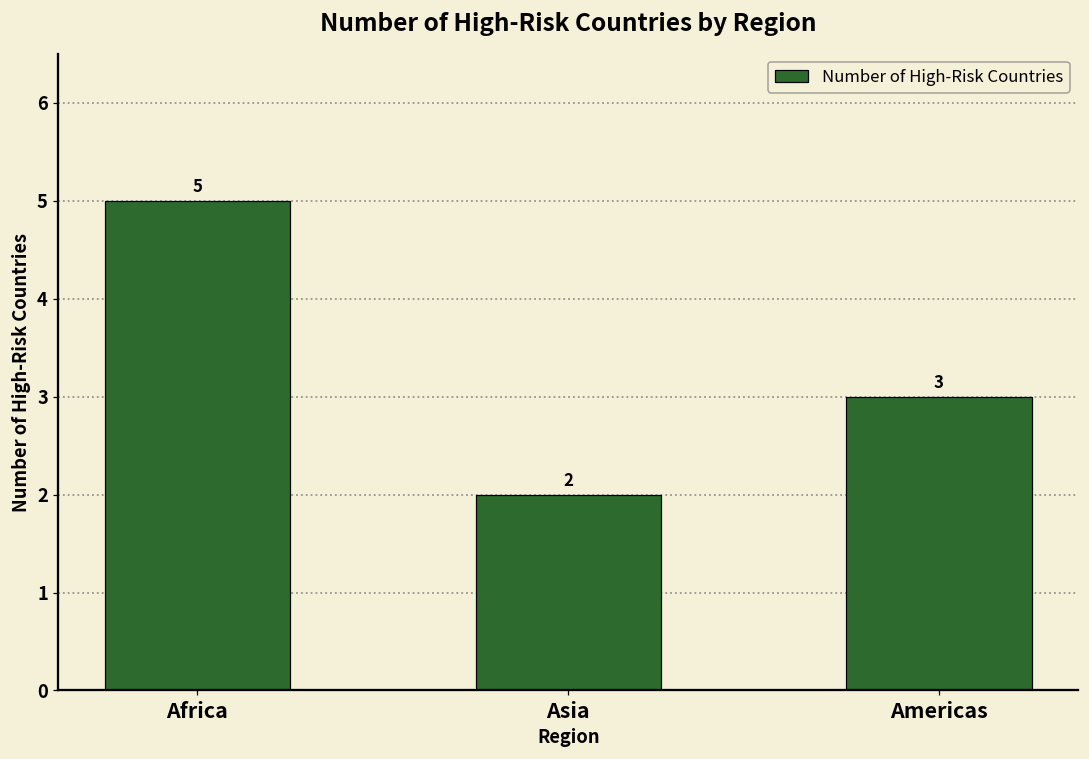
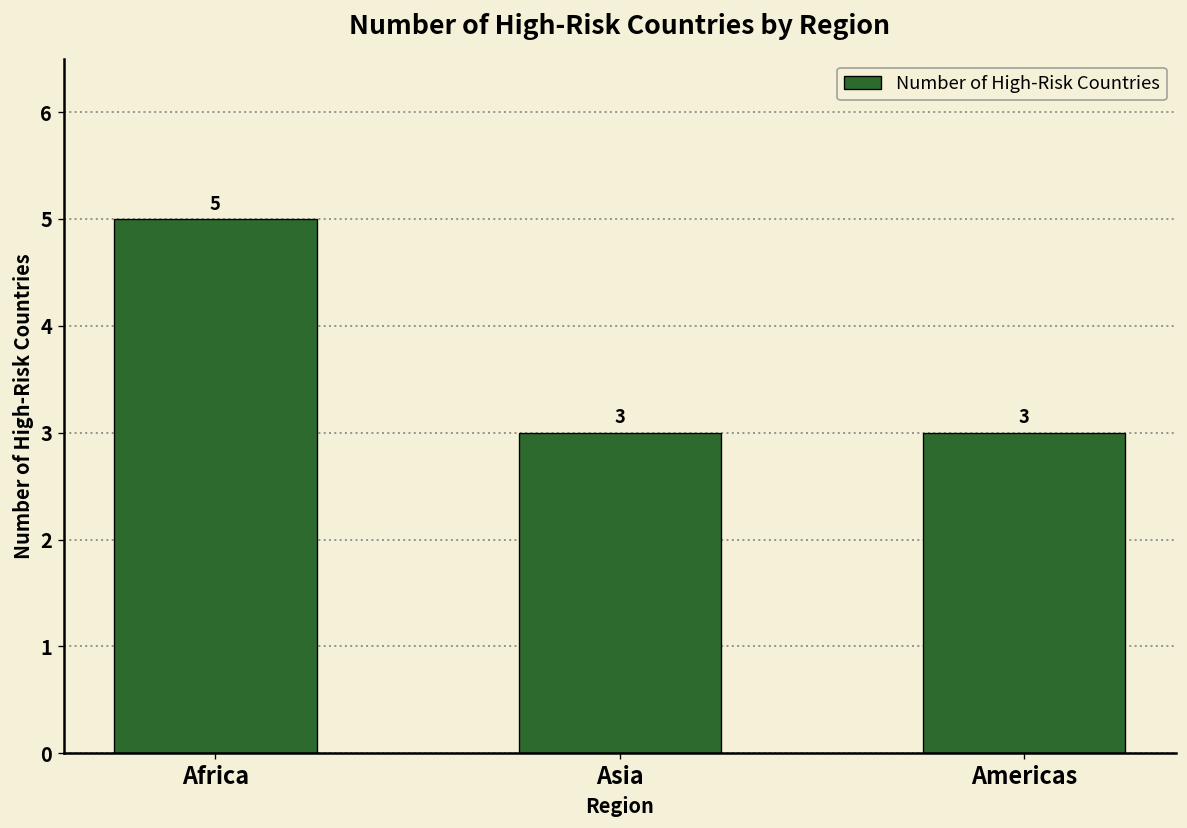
  {
    "Africa": 5,
-   "Asia": 2,
+   "Asia": 3,
    "Americas": 3
  }
